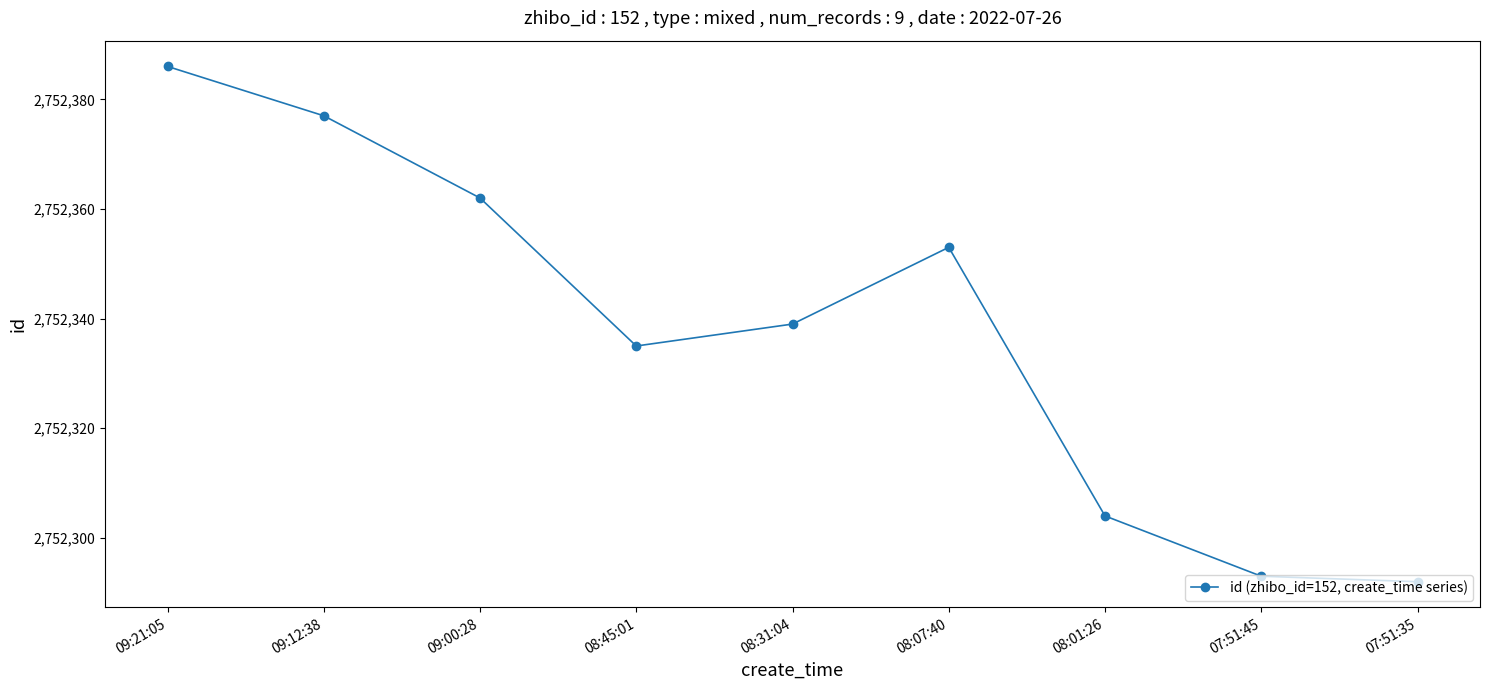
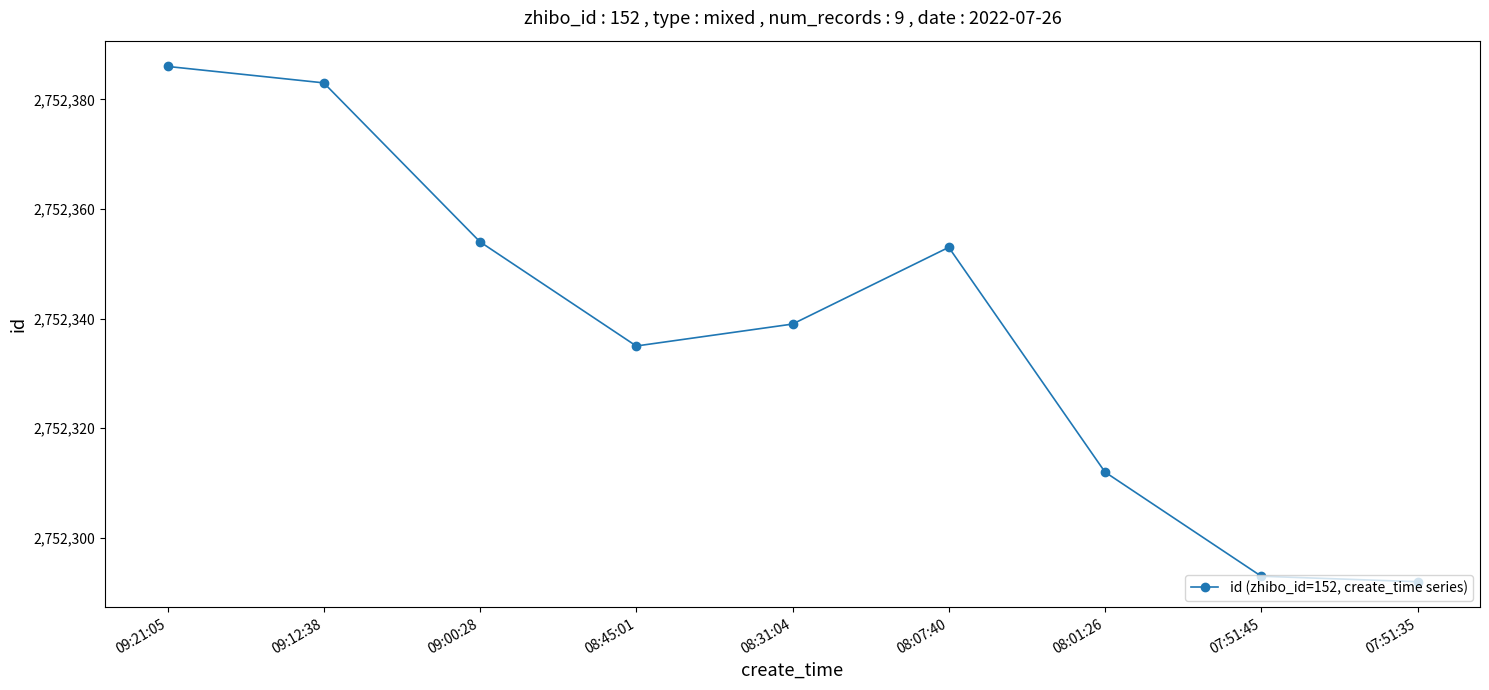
  {
    "09:21:05": "2,752,386",
-   "09:12:38": "2,752,377",
-   "09:00:28": "2,752,362",
+   "09:12:38": "2,752,383",
+   "09:00:28": "2,752,354",
    "08:45:01": "2,752,335",
    "08:31:04": "2,752,339",
    "08:07:40": "2,752,353",
-   "08:01:26": "2,752,304"
+   "08:01:26": "2,752,312"
  }
